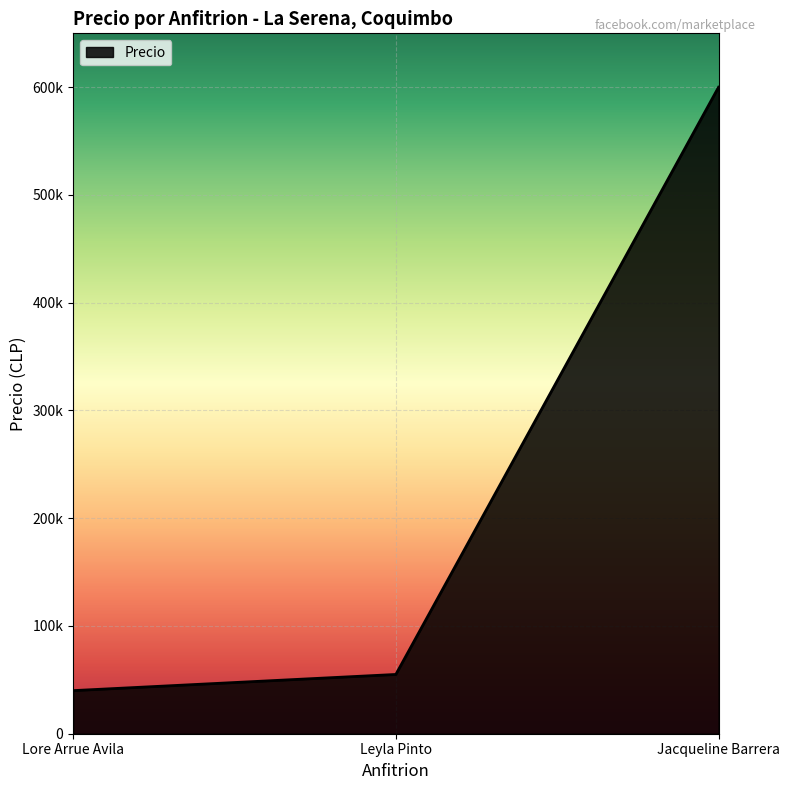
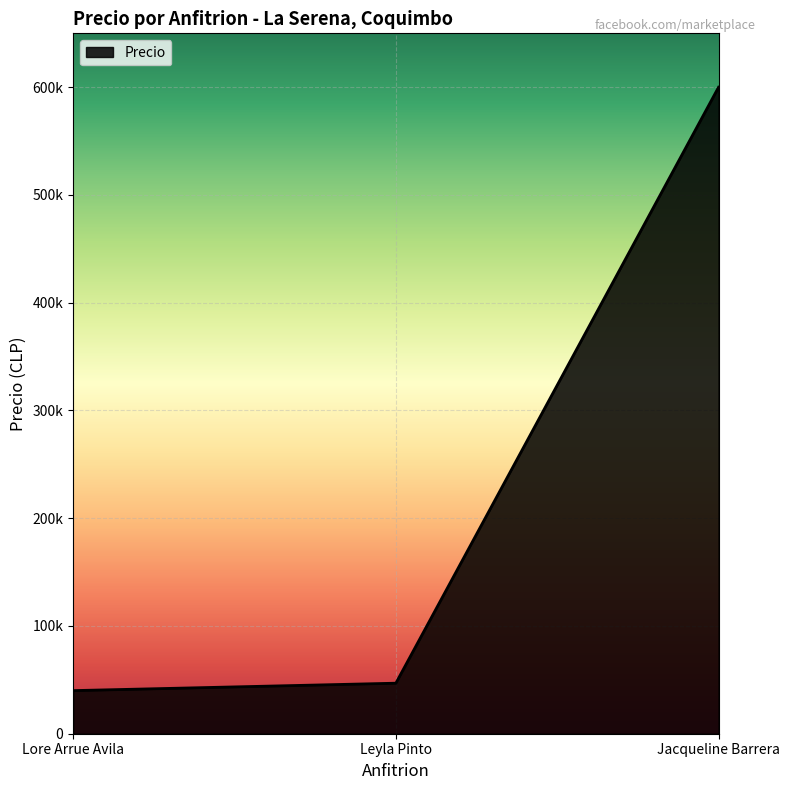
  {
    "Lore Arrue Avila": 40000,
-   "Leyla Pinto": 55000,
+   "Leyla Pinto": 47000,
    "Jacqueline Barrera": 600000
  }
